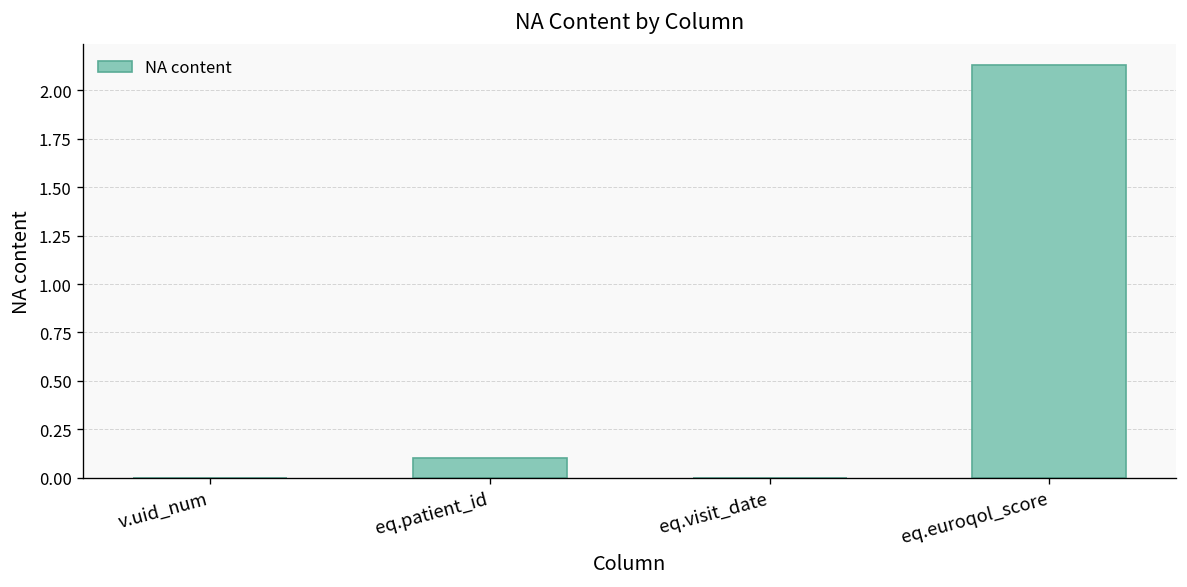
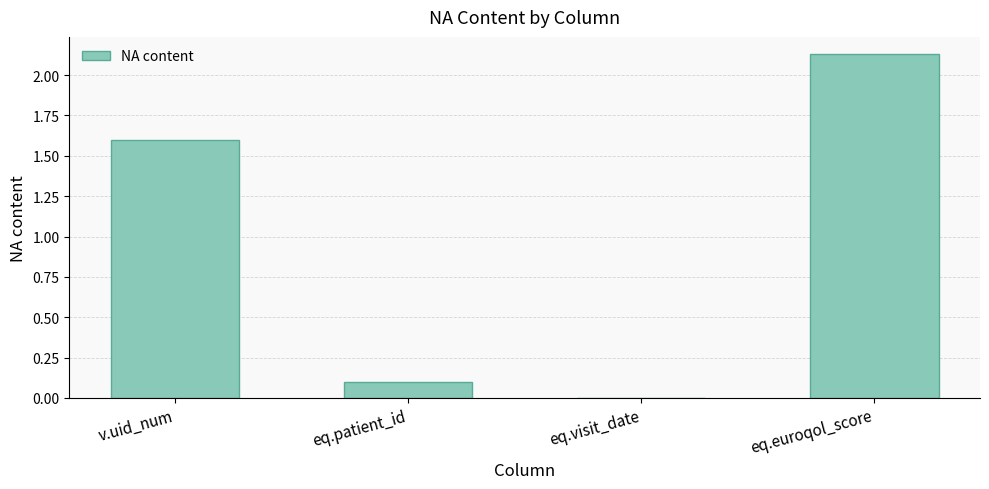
  {
-   "v.uid_num": 0.0,
+   "v.uid_num": 1.6,
    "eq.patient_id": 0.1,
    "eq.visit_date": 0.0,
    "eq.euroqol_score": 2.13
  }
